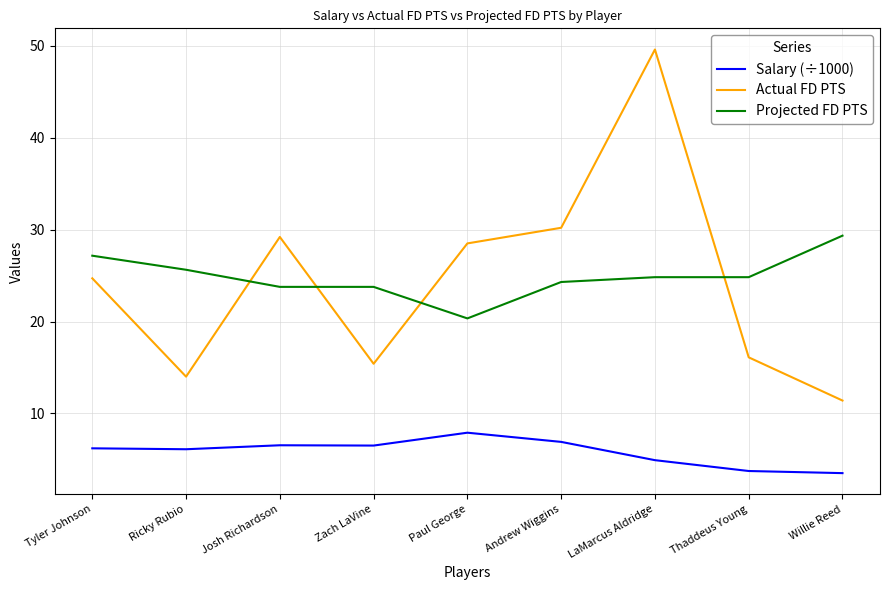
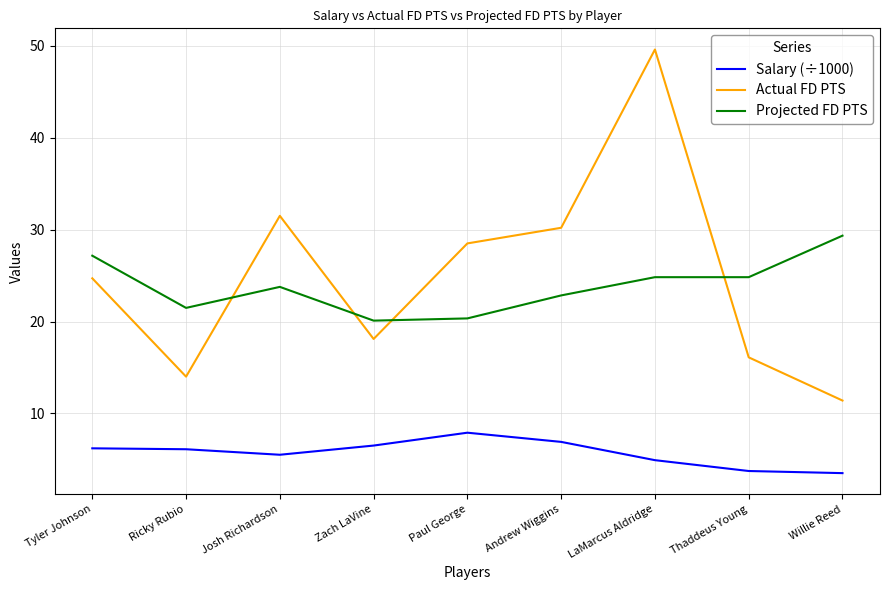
  {
    "Salary (÷1000)": {
      "Tyler Johnson": 6,
      "Ricky Rubio": 6,
-     "Josh Richardson": 7,
+     "Josh Richardson": 6,
      "Zach LaVine": 7,
      "Paul George": 8,
      "Andrew Wiggins": 7,
      "LaMarcus Aldridge": 5,
      "Thaddeus Young": 4,
      "Willie Reed": 4
    },
    "Actual FD PTS": {
      "Tyler Johnson": 25,
      "Ricky Rubio": 14,
-     "Josh Richardson": 29,
-     "Zach LaVine": 15,
+     "Josh Richardson": 32,
+     "Zach LaVine": 18,
      "Paul George": 29,
      "Andrew Wiggins": 30,
      "LaMarcus Aldridge": 50,
      "Thaddeus Young": 16,
      "Willie Reed": 11
    },
    "Projected FD PTS": {
      "Tyler Johnson": 27,
-     "Ricky Rubio": 26,
+     "Ricky Rubio": 21,
      "Josh Richardson": 24,
-     "Zach LaVine": 24,
+     "Zach LaVine": 20,
      "Paul George": 20,
-     "Andrew Wiggins": 24,
+     "Andrew Wiggins": 23,
      "LaMarcus Aldridge": 25,
      "Thaddeus Young": 25,
      "Willie Reed": 29
    }
  }
